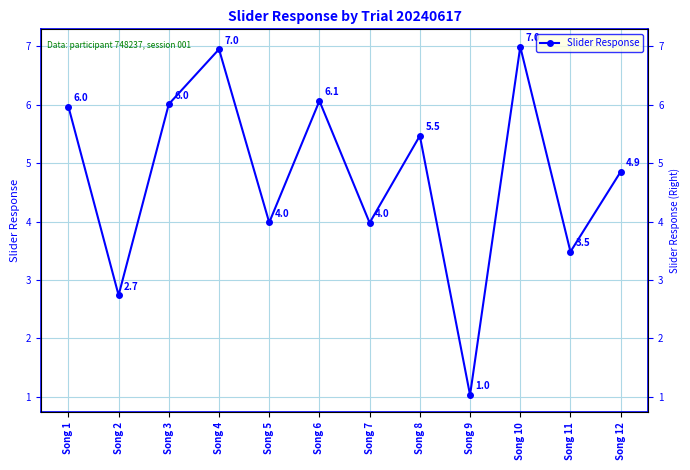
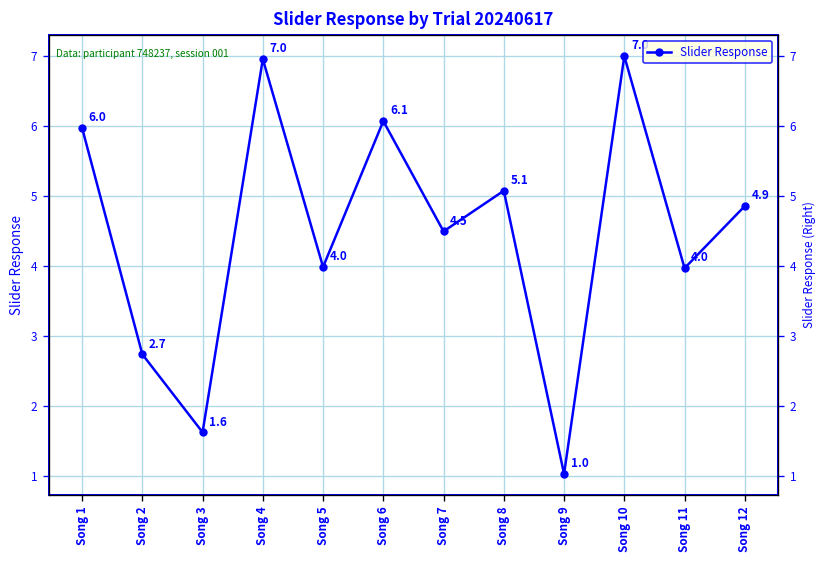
  {
    "Song 1": 6.0,
    "Song 2": 2.7,
-   "Song 3": 6.0,
+   "Song 3": 1.6,
    "Song 4": 7.0,
    "Song 5": 4.0,
    "Song 6": 6.1,
-   "Song 7": 4.0,
-   "Song 8": 5.5,
+   "Song 7": 4.5,
+   "Song 8": 5.1,
    "Song 9": 1.0,
-   "Song 11": 3.5,
+   "Song 11": 4.0,
    "Song 12": 4.9
  }
